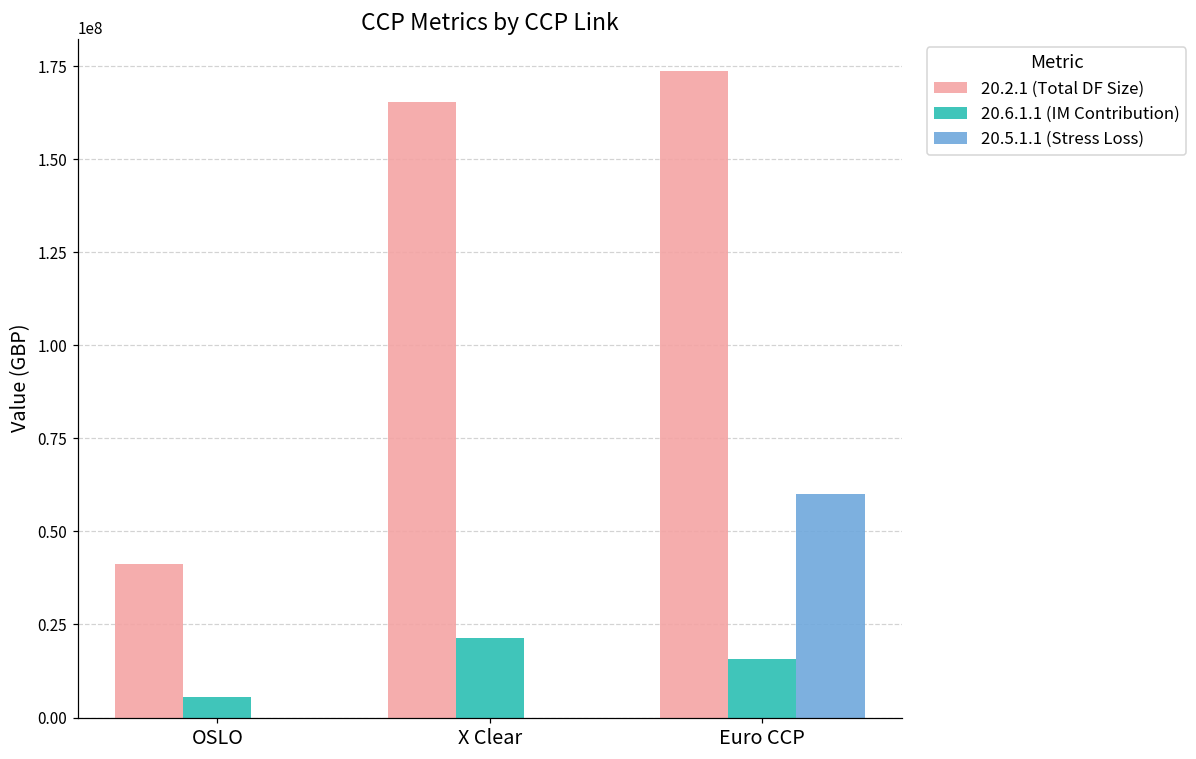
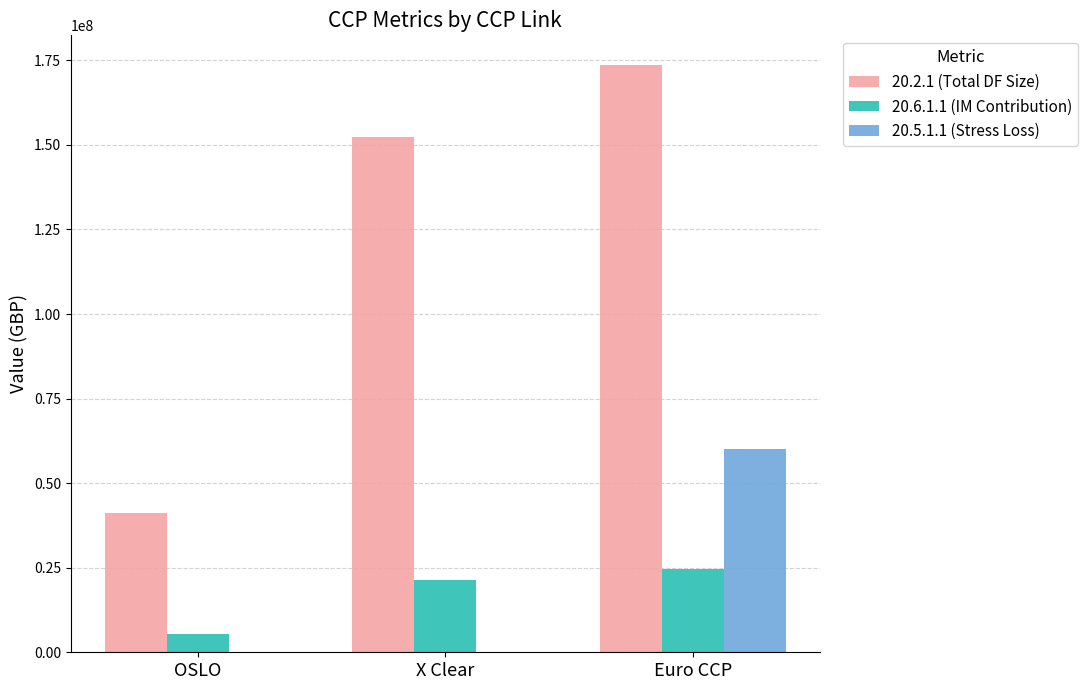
  {
    "20.2.1 (Total DF Size)": {
      "OSLO": 41000000,
-     "X Clear": 165000000,
+     "X Clear": 152000000,
      "Euro CCP": 174000000
    },
    "20.6.1.1 (IM Contribution)": {
      "OSLO": 5000000,
      "X Clear": 21000000,
-     "Euro CCP": 16000000
+     "Euro CCP": 25000000
    },
    "20.5.1.1 (Stress Loss)": {
      "OSLO": 0,
      "X Clear": 0,
      "Euro CCP": 60000000
    }
  }
